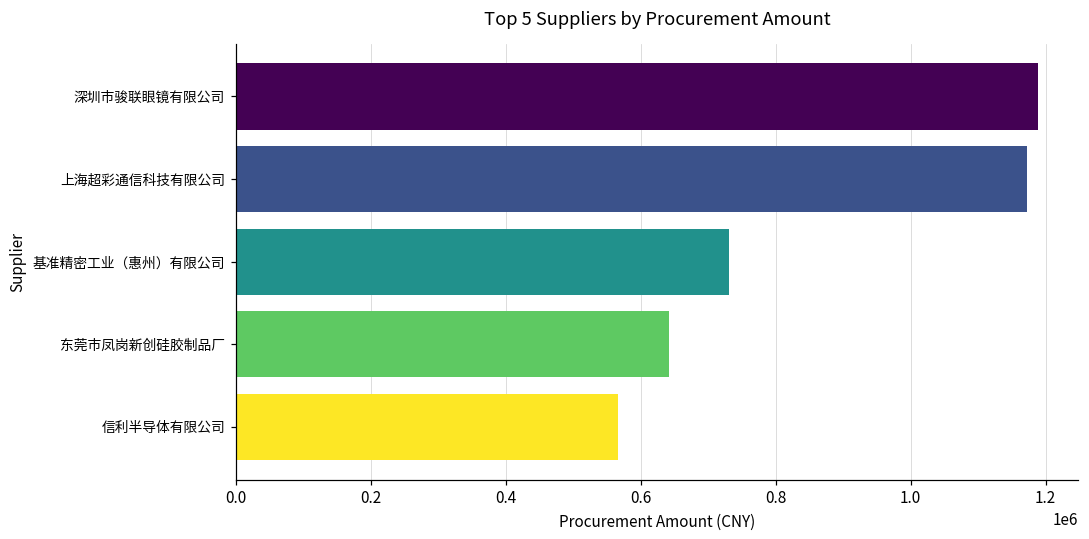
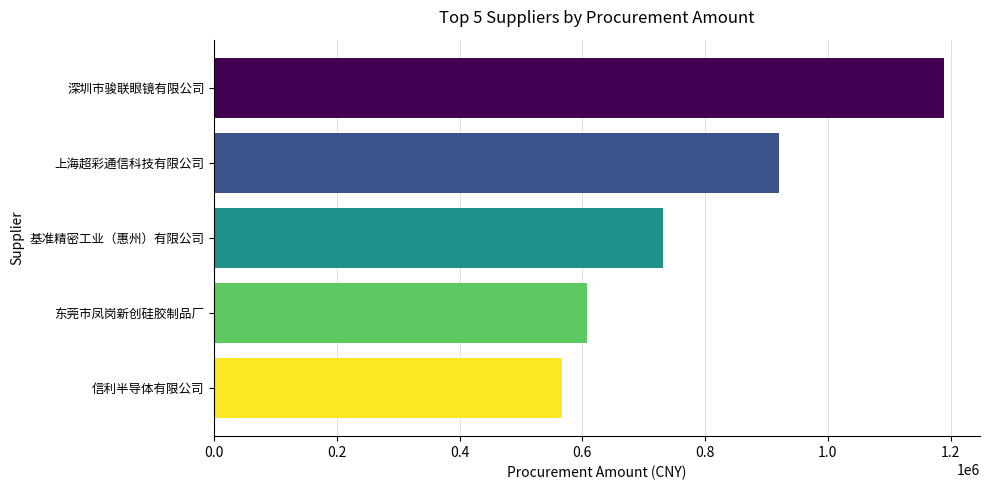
  {
    "深圳市骏联眼镜有限公司": 1190000,
-   "上海超彩通信科技有限公司": 1170000,
+   "上海超彩通信科技有限公司": 920000,
    "基准精密工业（惠州）有限公司": 730000,
-   "东莞市凤岗新创硅胶制品厂": 640000,
+   "东莞市凤岗新创硅胶制品厂": 610000,
    "信利半导体有限公司": 570000
  }
